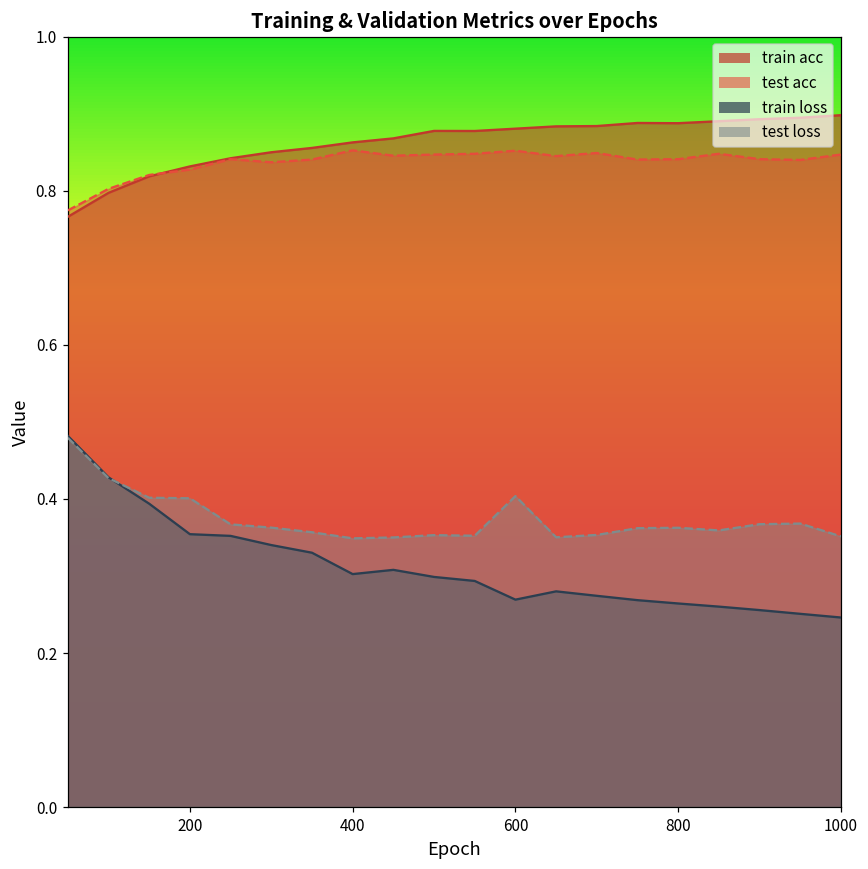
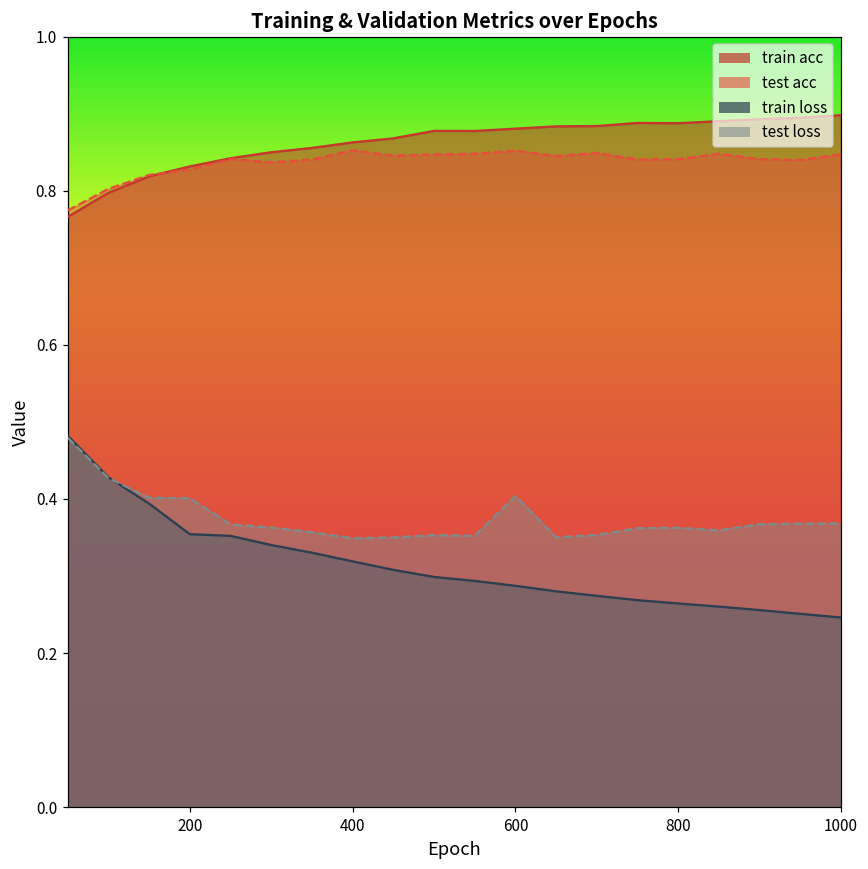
  {
    "train loss": {
      "200": 0.35,
-     "400": 0.30,
-     "600": 0.27,
+     "400": 0.32,
+     "600": 0.29,
      "800": 0.26,
      "1000": 0.25
    },
    "test loss": {
      "200": 0.40,
      "400": 0.35,
      "600": 0.40,
      "800": 0.36,
-     "1000": 0.35
+     "1000": 0.37
    }
  }
